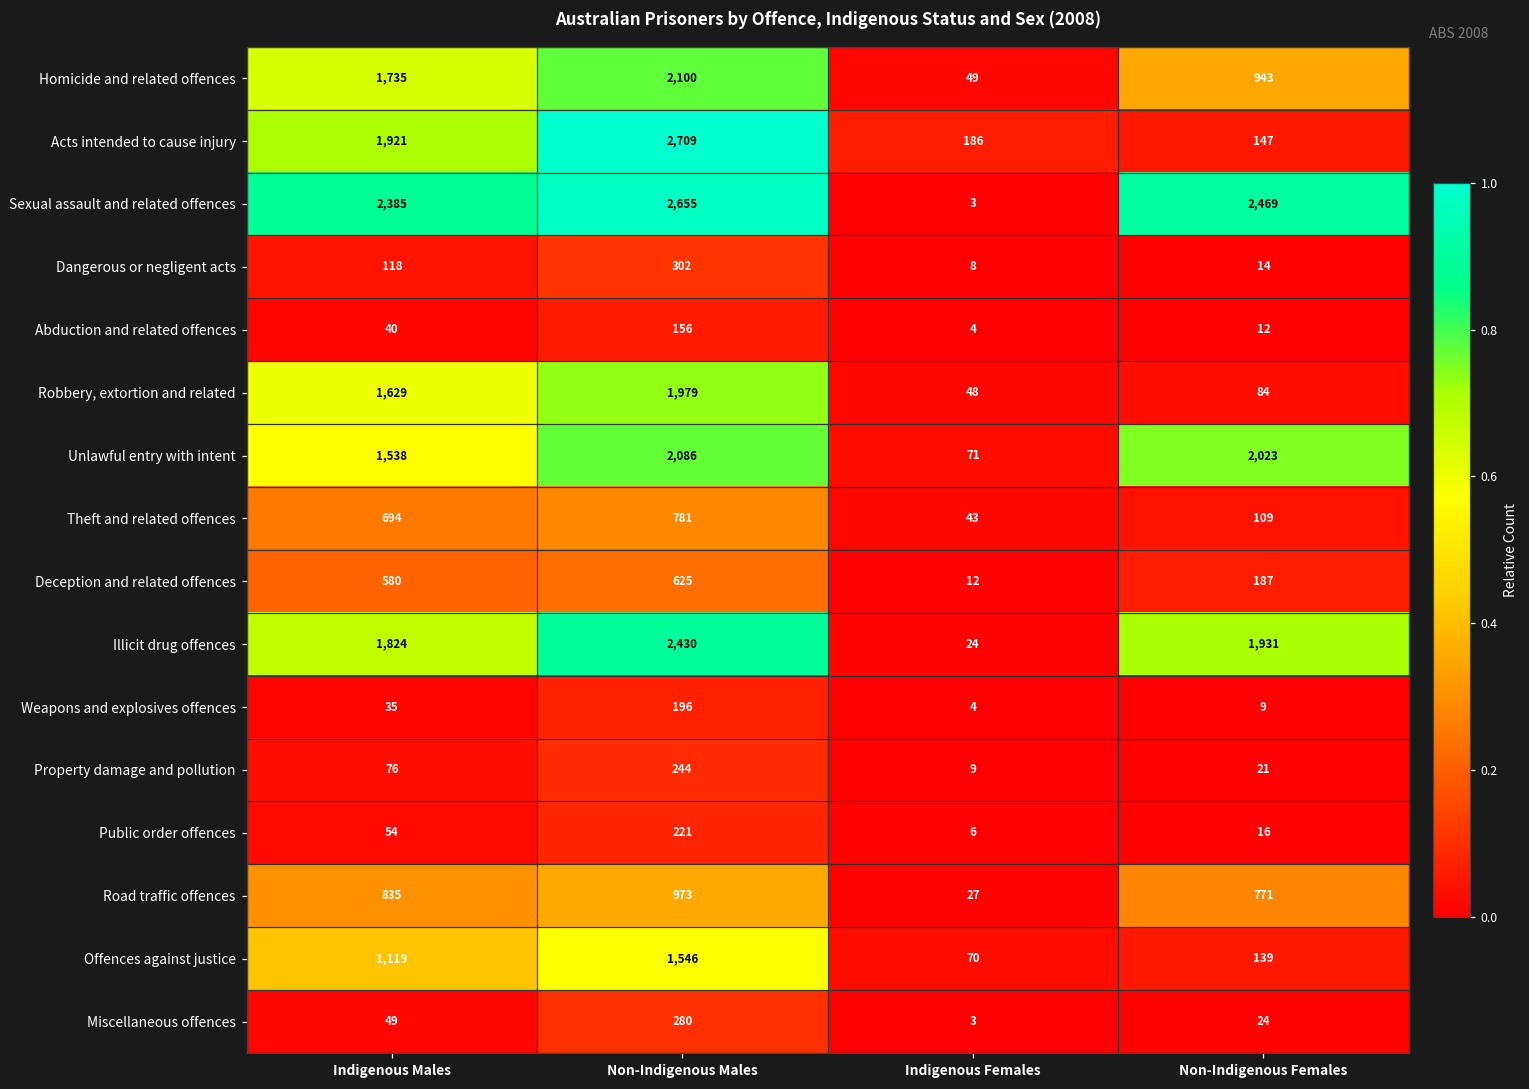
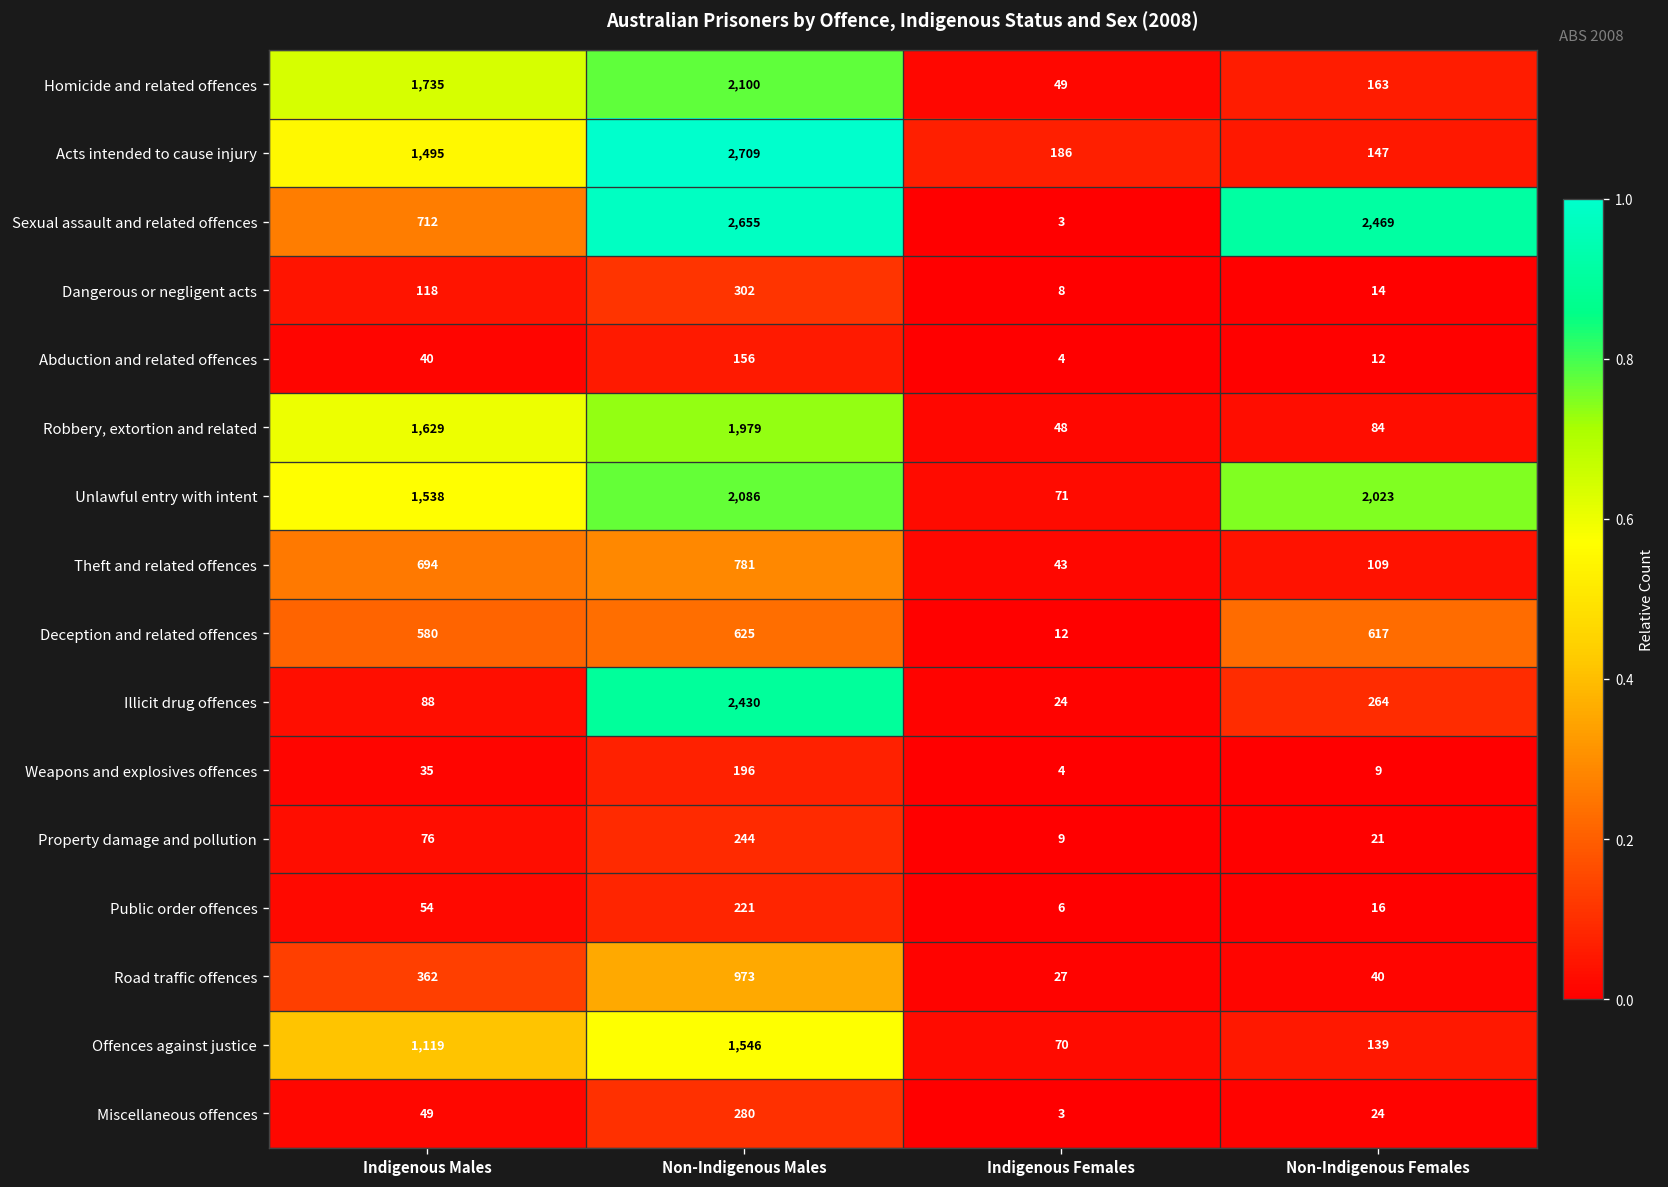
  {
    "Homicide and related offences": {
      "Indigenous Males": "1,735",
      "Non-Indigenous Males": "2,100",
      "Indigenous Females": "49",
-     "Non-Indigenous Females": "943"
+     "Non-Indigenous Females": "163"
    },
    "Acts intended to cause injury": {
-     "Indigenous Males": "1,921",
+     "Indigenous Males": "1,495",
      "Non-Indigenous Males": "2,709",
      "Indigenous Females": "186",
      "Non-Indigenous Females": "147"
    },
    "Sexual assault and related offences": {
-     "Indigenous Males": "2,385",
+     "Indigenous Males": "712",
      "Non-Indigenous Males": "2,655",
      "Indigenous Females": "3",
      "Non-Indigenous Females": "2,469"
    },
    "Dangerous or negligent acts": {
      "Indigenous Males": "118",
      "Non-Indigenous Males": "302",
      "Indigenous Females": "8",
      "Non-Indigenous Females": "14"
    },
    "Abduction and related offences": {
      "Indigenous Males": "40",
      "Non-Indigenous Males": "156",
      "Indigenous Females": "4",
      "Non-Indigenous Females": "12"
    },
    "Robbery, extortion and related": {
      "Indigenous Males": "1,629",
      "Non-Indigenous Males": "1,979",
      "Indigenous Females": "48",
      "Non-Indigenous Females": "84"
    },
    "Unlawful entry with intent": {
      "Indigenous Males": "1,538",
      "Non-Indigenous Males": "2,086",
      "Indigenous Females": "71",
      "Non-Indigenous Females": "2,023"
    },
    "Theft and related offences": {
      "Indigenous Males": "694",
      "Non-Indigenous Males": "781",
      "Indigenous Females": "43",
      "Non-Indigenous Females": "109"
    },
    "Deception and related offences": {
      "Indigenous Males": "580",
      "Non-Indigenous Males": "625",
      "Indigenous Females": "12",
-     "Non-Indigenous Females": "187"
+     "Non-Indigenous Females": "617"
    },
    "Illicit drug offences": {
-     "Indigenous Males": "1,824",
+     "Indigenous Males": "88",
      "Non-Indigenous Males": "2,430",
      "Indigenous Females": "24",
-     "Non-Indigenous Females": "1,931"
+     "Non-Indigenous Females": "264"
    },
    "Weapons and explosives offences": {
      "Indigenous Males": "35",
      "Non-Indigenous Males": "196",
      "Indigenous Females": "4",
      "Non-Indigenous Females": "9"
    },
    "Property damage and pollution": {
      "Indigenous Males": "76",
      "Non-Indigenous Males": "244",
      "Indigenous Females": "9",
      "Non-Indigenous Females": "21"
    },
    "Public order offences": {
      "Indigenous Males": "54",
      "Non-Indigenous Males": "221",
      "Indigenous Females": "6",
      "Non-Indigenous Females": "16"
    },
    "Road traffic offences": {
-     "Indigenous Males": "835",
+     "Indigenous Males": "362",
      "Non-Indigenous Males": "973",
      "Indigenous Females": "27",
-     "Non-Indigenous Females": "771"
+     "Non-Indigenous Females": "40"
    },
    "Offences against justice": {
      "Indigenous Males": "1,119",
      "Non-Indigenous Males": "1,546",
      "Indigenous Females": "70",
      "Non-Indigenous Females": "139"
    },
    "Miscellaneous offences": {
      "Indigenous Males": "49",
      "Non-Indigenous Males": "280",
      "Indigenous Females": "3",
      "Non-Indigenous Females": "24"
    }
  }
